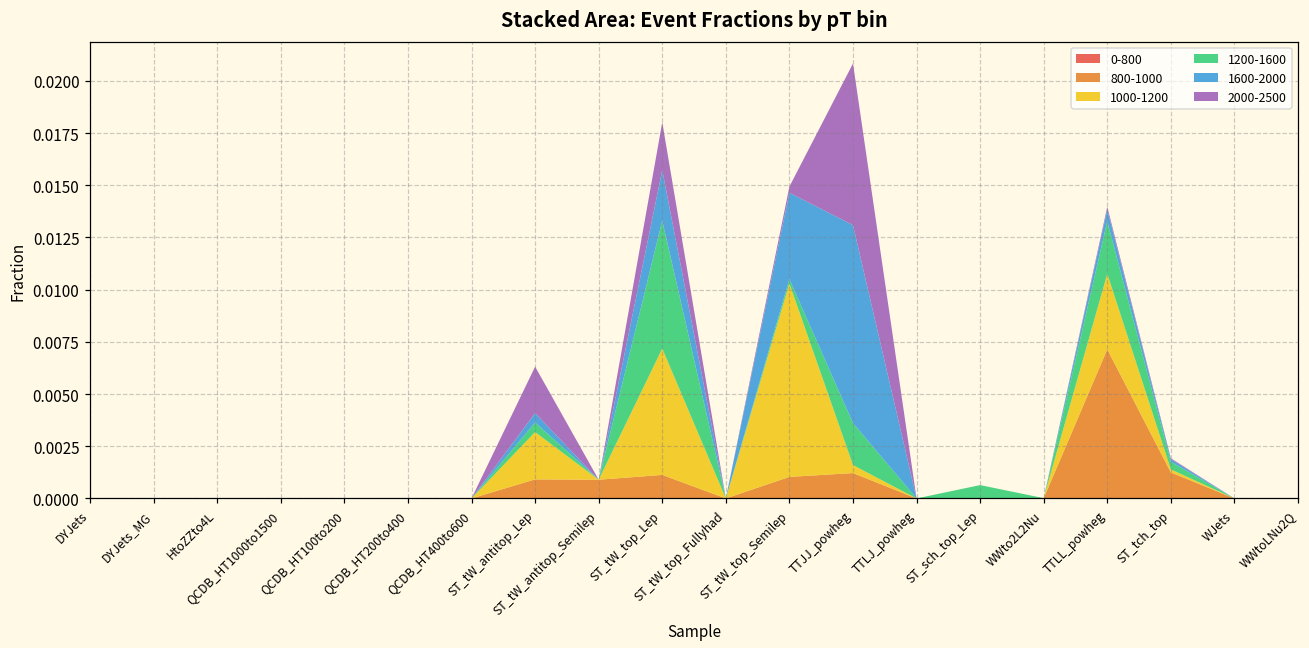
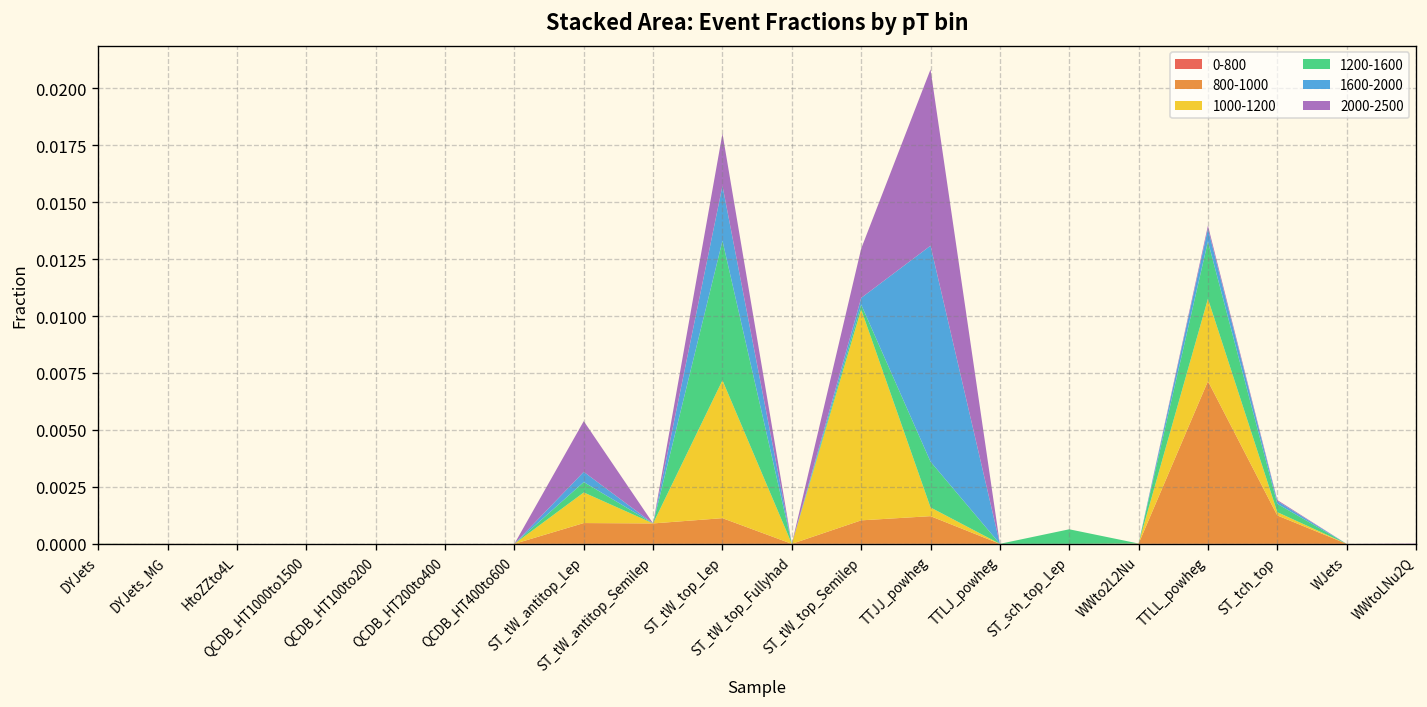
  {
    "1000-1200": {
-     "ST_tW_antitop_Lep": 0.0023,
+     "ST_tW_antitop_Lep": 0.0013,
      "ST_tW_top_Lep": 0.0061,
      "ST_tW_top_Semilep": 0.0093,
      "TTJJ_powheg": 0.0004,
      "TTLL_powheg": 0.0036,
      "ST_tch_top": 0.0001
    },
    "1200-1600": {
      "ST_tW_antitop_Lep": 0.0005,
      "ST_tW_top_Lep": 0.0061,
      "ST_tW_top_Semilep": 0.0002,
      "TTJJ_powheg": 0.0020,
      "TTLL_powheg": 0.0025
    },
    "1600-2000": {
      "ST_tW_antitop_Lep": 0.0004,
      "ST_tW_top_Lep": 0.0024,
-     "ST_tW_top_Semilep": 0.0041,
+     "ST_tW_top_Semilep": 0.0003,
      "TTJJ_powheg": 0.0095,
      "TTLL_powheg": 0.0006
    },
    "2000-2500": {
      "ST_tW_antitop_Lep": 0.0022,
      "ST_tW_top_Lep": 0.0023,
-     "ST_tW_top_Semilep": 0.0003,
+     "ST_tW_top_Semilep": 0.0022,
      "TTJJ_powheg": 0.0077,
      "TTLL_powheg": 0.0001
    }
  }
